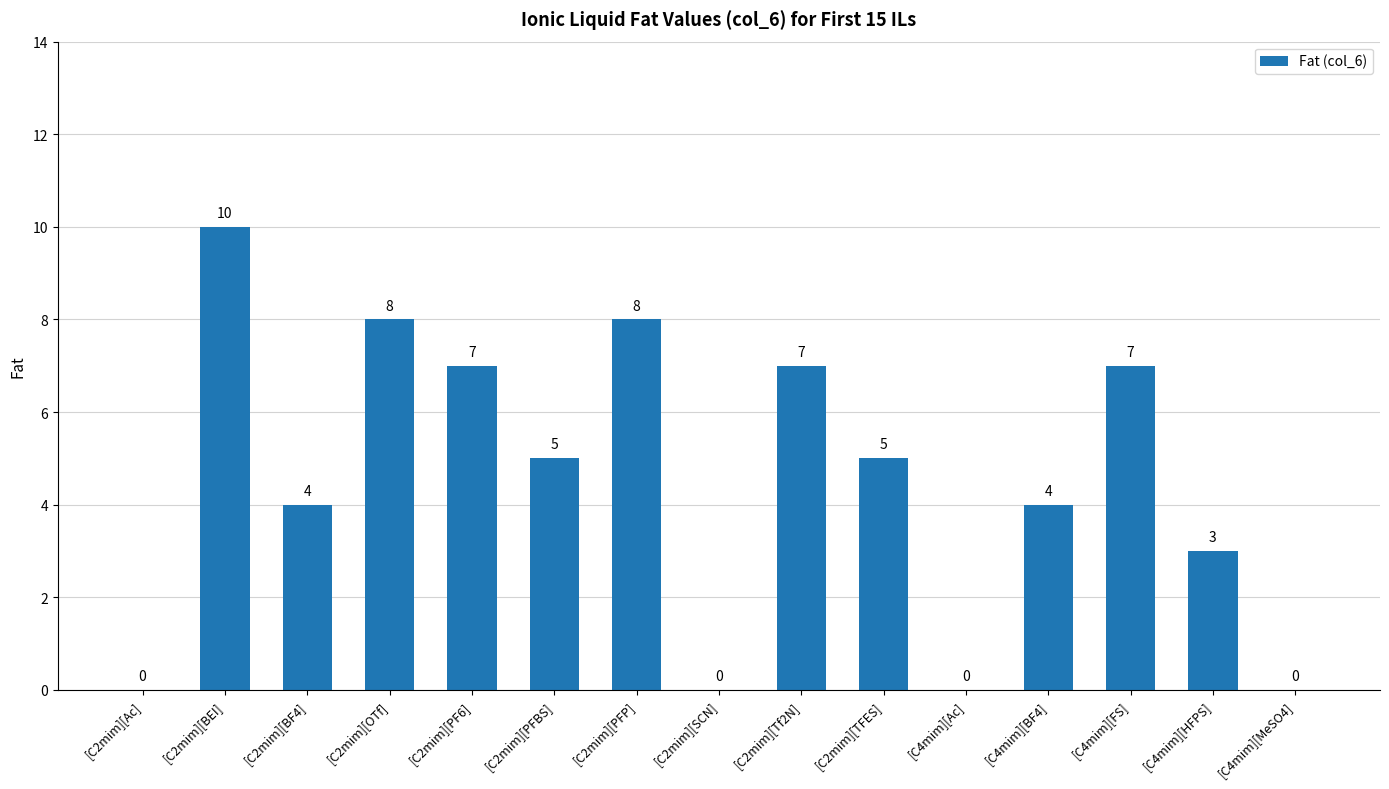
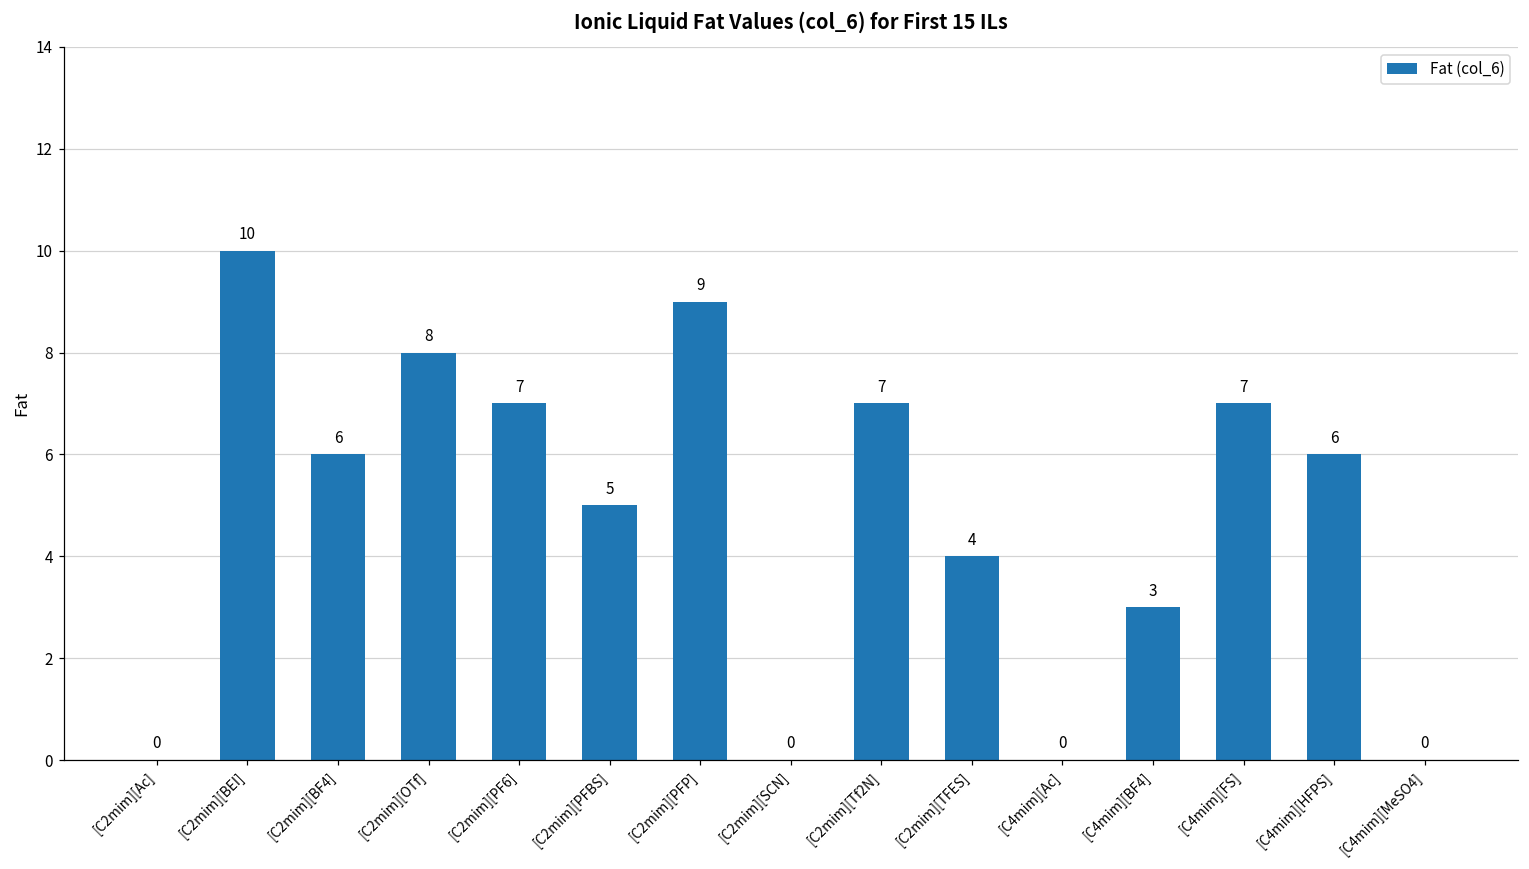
  {
    "[C2mim][Ac]": 0,
    "[C2mim][BEI]": 10,
-   "[C2mim][BF4]": 4,
+   "[C2mim][BF4]": 6,
    "[C2mim][OTf]": 8,
    "[C2mim][PF6]": 7,
    "[C2mim][PFBS]": 5,
-   "[C2mim][PFP]": 8,
+   "[C2mim][PFP]": 9,
    "[C2mim][SCN]": 0,
    "[C2mim][Tf2N]": 7,
-   "[C2mim][TFES]": 5,
+   "[C2mim][TFES]": 4,
    "[C4mim][Ac]": 0,
-   "[C4mim][BF4]": 4,
+   "[C4mim][BF4]": 3,
    "[C4mim][FS]": 7,
-   "[C4mim][HFPS]": 3,
+   "[C4mim][HFPS]": 6,
    "[C4mim][MeSO4]": 0
  }
